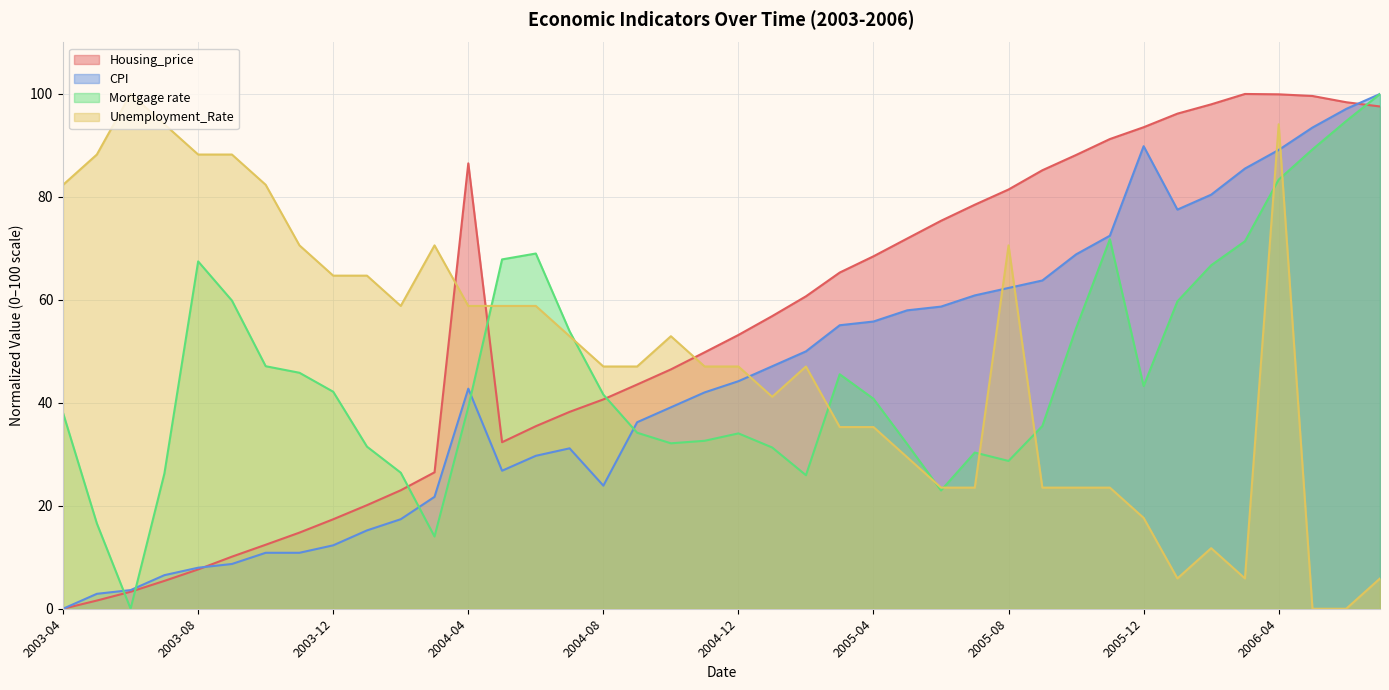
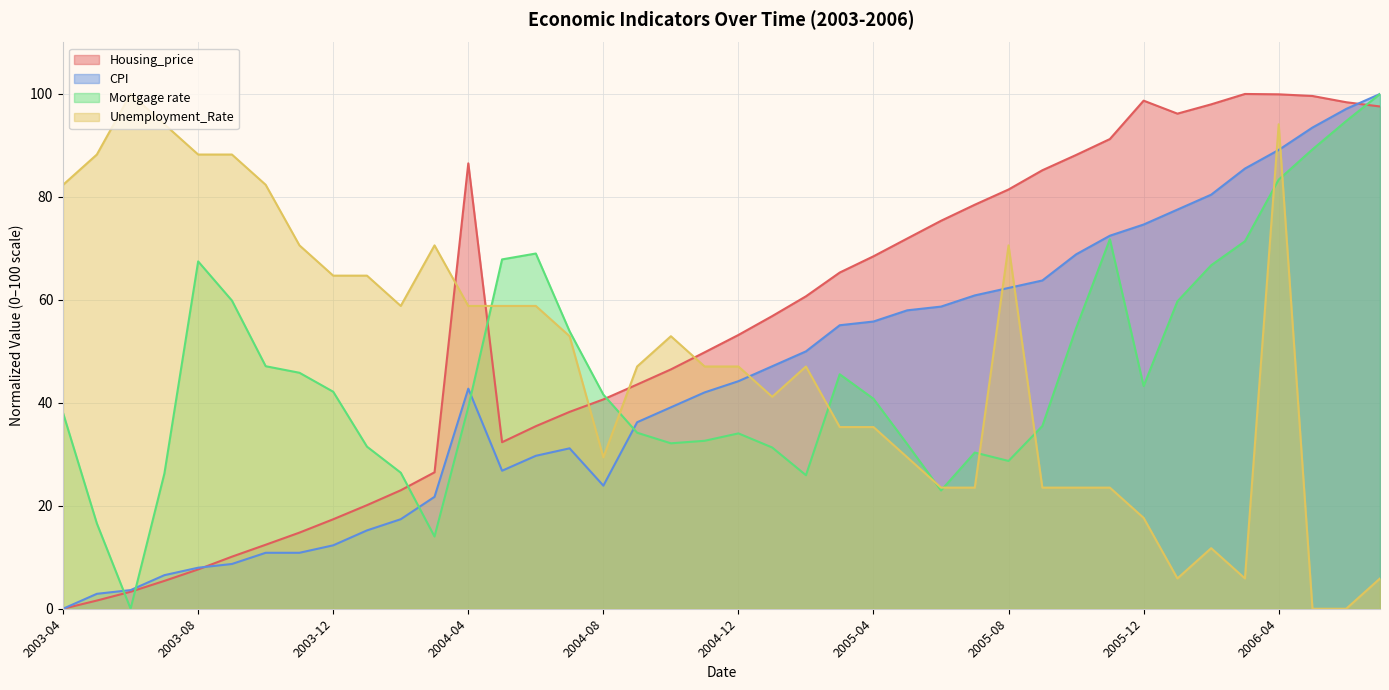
  {
    "Housing_price": {
      "2003-12": 17,
      "2004-04": 87,
      "2004-08": 41,
      "2004-12": 53,
      "2005-04": 68,
      "2005-08": 81,
-     "2005-12": 94,
+     "2005-12": 99,
      "2006-04": 100
    },
    "CPI": {
      "2003-12": 12,
      "2004-04": 43,
      "2004-08": 24,
      "2004-12": 44,
      "2005-04": 56,
      "2005-08": 62,
-     "2005-12": 90,
+     "2005-12": 75,
      "2006-04": 89
    },
    "Mortgage rate": {
      "2003-04": 38,
      "2003-08": 67,
      "2003-12": 42,
      "2004-04": 39,
      "2004-08": 42,
      "2004-12": 34,
      "2005-04": 41,
      "2005-08": 29,
      "2005-12": 43,
      "2006-04": 83
    },
    "Unemployment_Rate": {
      "2003-04": 82,
      "2003-08": 88,
      "2003-12": 65,
      "2004-04": 59,
-     "2004-08": 47,
+     "2004-08": 29,
      "2004-12": 47,
      "2005-04": 35,
      "2005-08": 71,
      "2005-12": 18,
      "2006-04": 94
    }
  }
